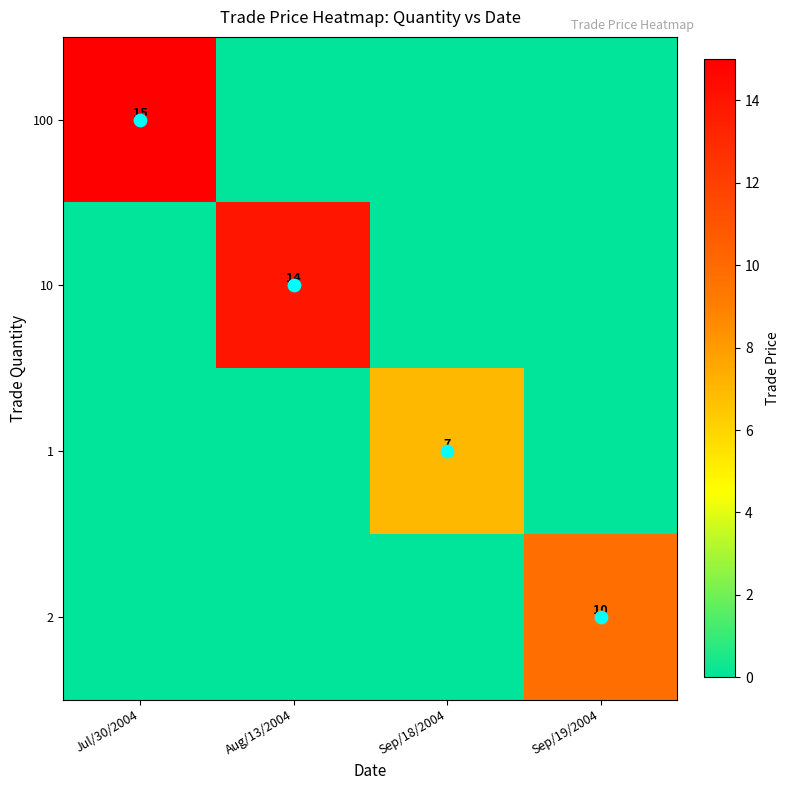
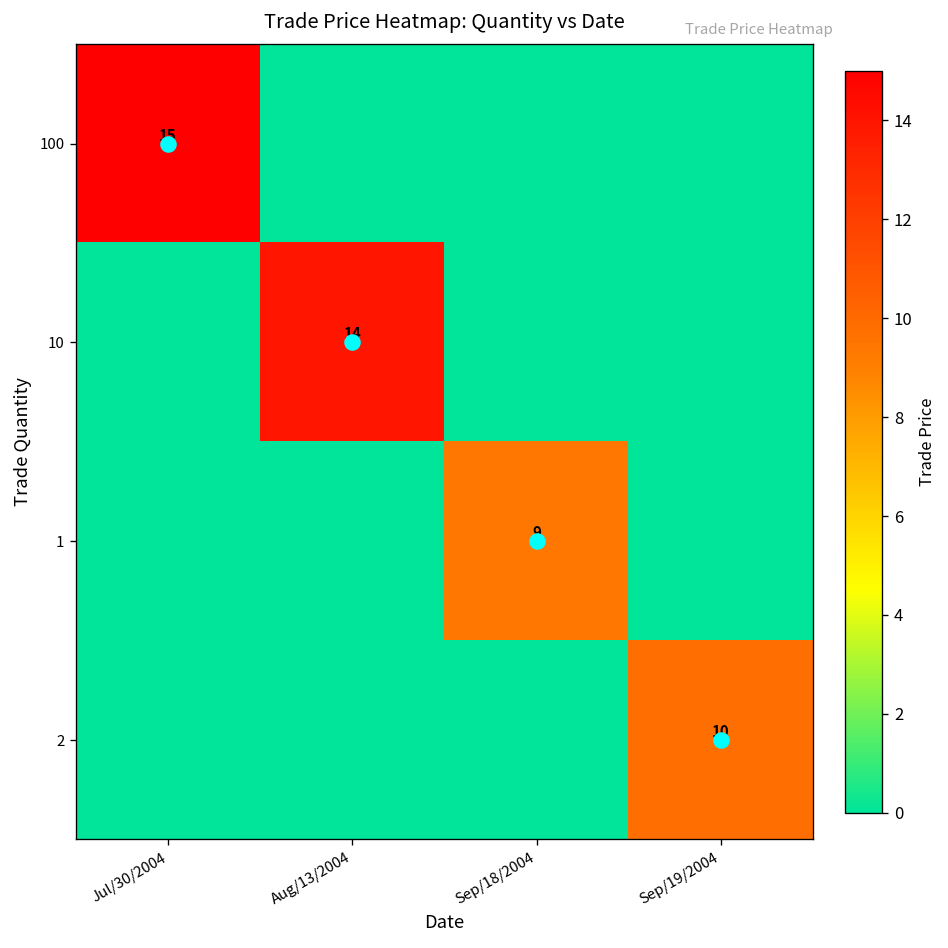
  {
    "1": {
-     "Sep/18/2004": 7
+     "Sep/18/2004": 9
    }
  }
